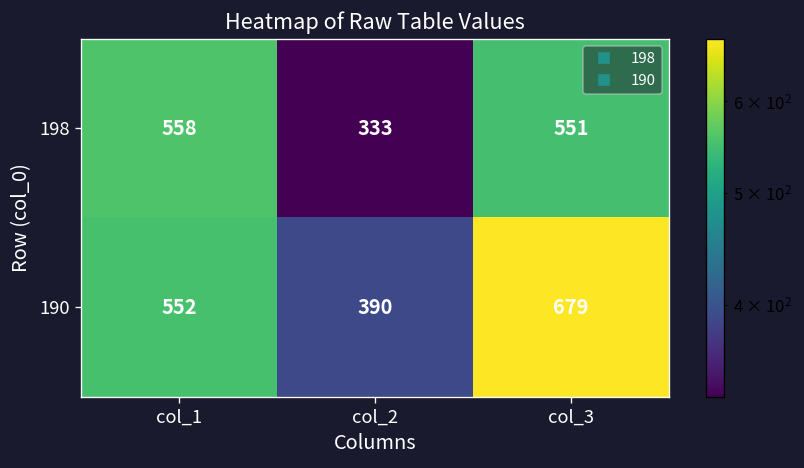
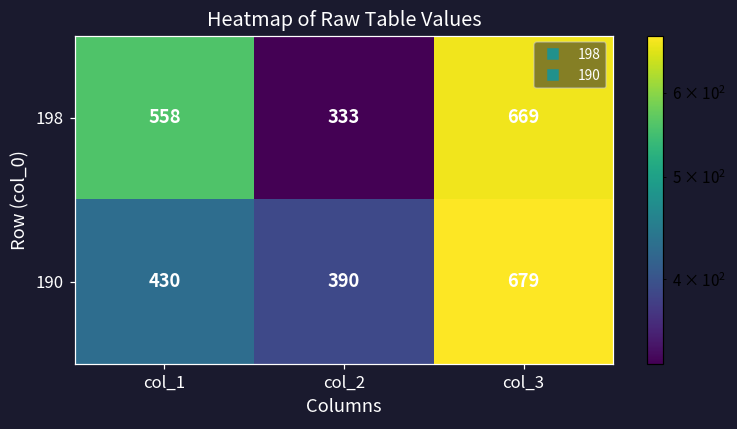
  {
    "198": {
      "col_1": 558,
      "col_2": 333,
-     "col_3": 551
+     "col_3": 669
    },
    "190": {
-     "col_1": 552,
+     "col_1": 430,
      "col_2": 390,
      "col_3": 679
    }
  }
